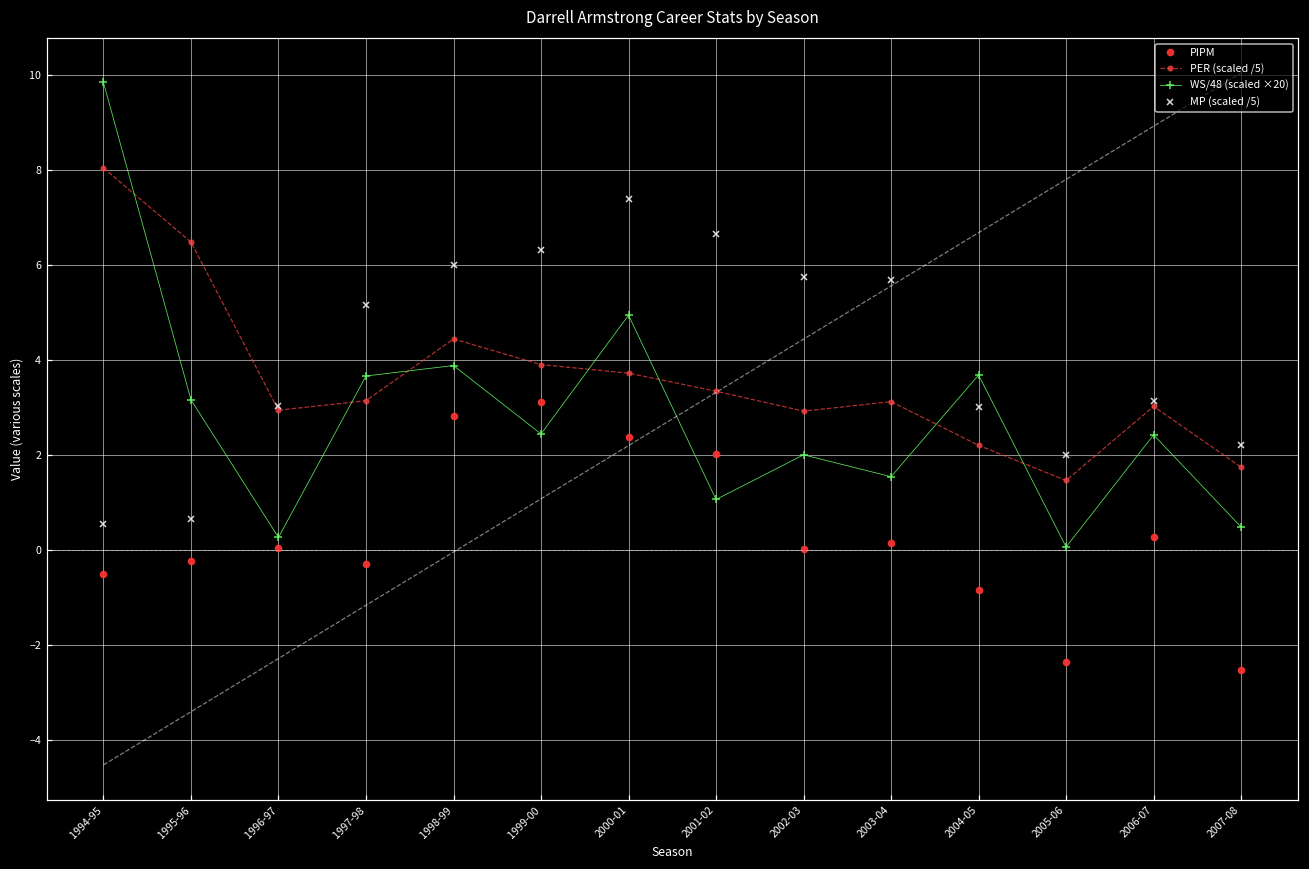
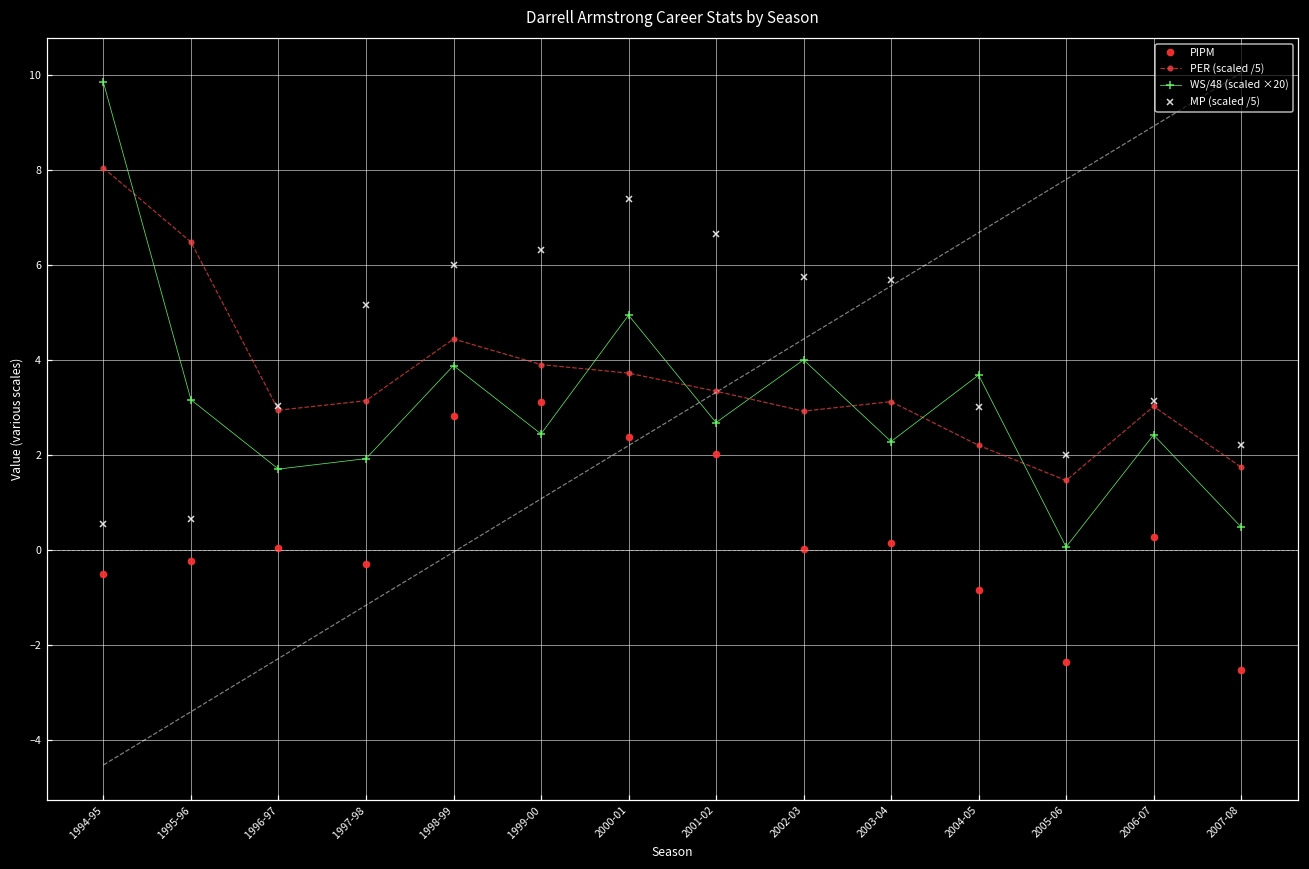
  {
    "WS/48 (scaled ×20)": {
      "1994-95": 9.8,
      "1995-96": 3.2,
-     "1996-97": 0.3,
-     "1997-98": 3.7,
+     "1996-97": 1.7,
+     "1997-98": 1.9,
      "1998-99": 3.9,
      "1999-00": 2.4,
      "2000-01": 4.9,
-     "2001-02": 1.1,
-     "2002-03": 2.0,
-     "2003-04": 1.5,
+     "2001-02": 2.7,
+     "2002-03": 4.0,
+     "2003-04": 2.3,
      "2004-05": 3.7,
      "2005-06": 0.1,
      "2006-07": 2.4,
      "2007-08": 0.5
    }
  }
